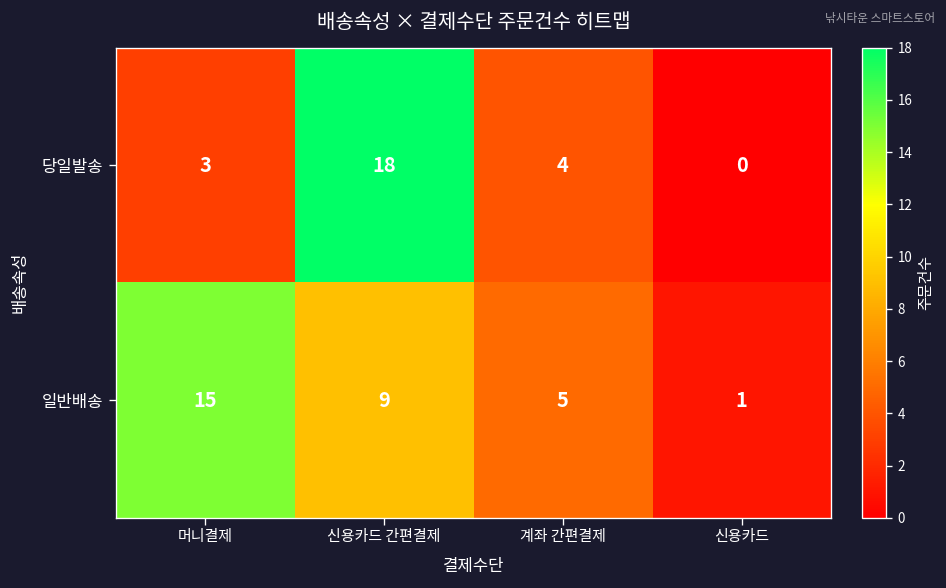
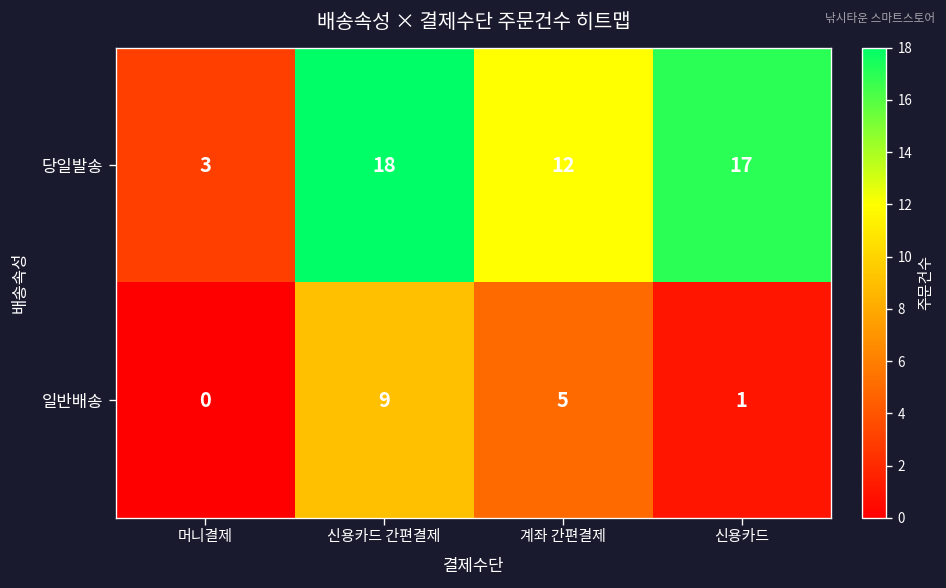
  {
    "당일발송": {
      "머니결제": 3,
      "신용카드 간편결제": 18,
-     "계좌 간편결제": 4,
-     "신용카드": 0
+     "계좌 간편결제": 12,
+     "신용카드": 17
    },
    "일반배송": {
-     "머니결제": 15,
+     "머니결제": 0,
      "신용카드 간편결제": 9,
      "계좌 간편결제": 5,
      "신용카드": 1
    }
  }
